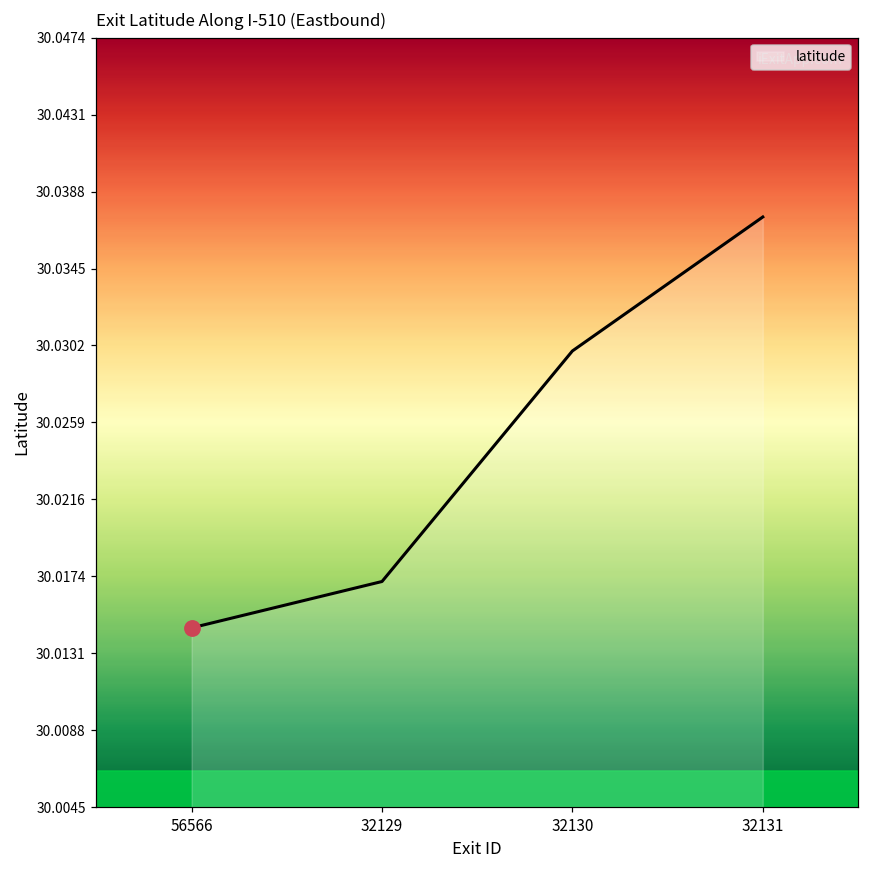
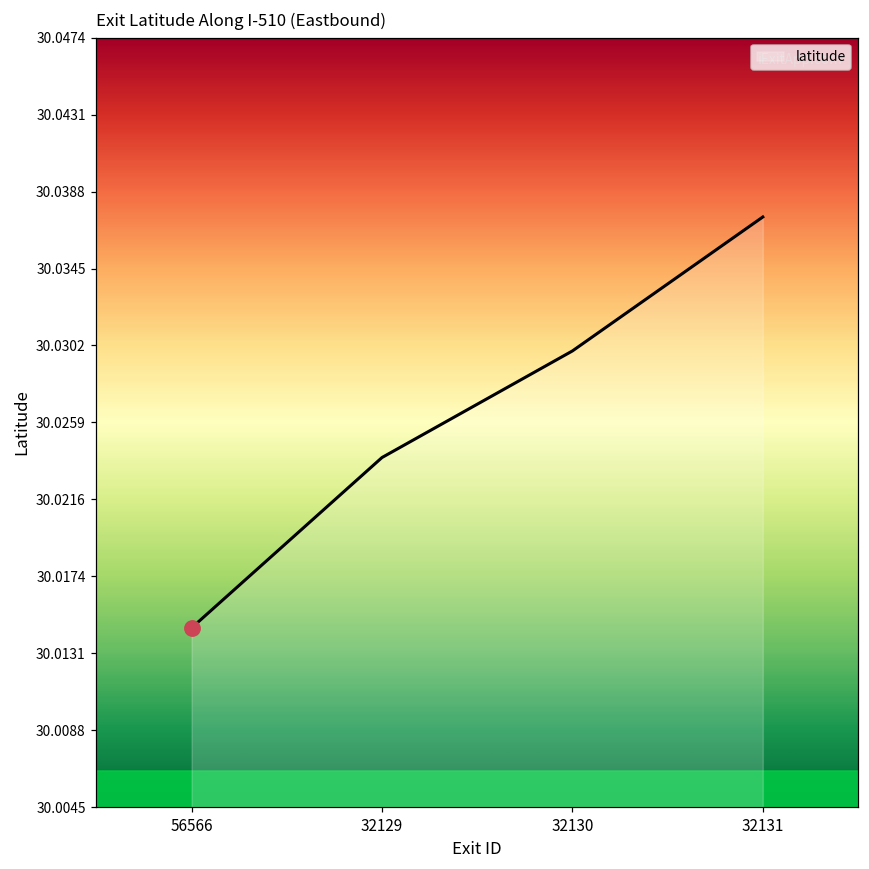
  {
    "latitude": {
-     "32129": 30.0171,
+     "32129": 30.0240,
      "32130": 30.0299,
      "32131": 30.0374
    }
  }
